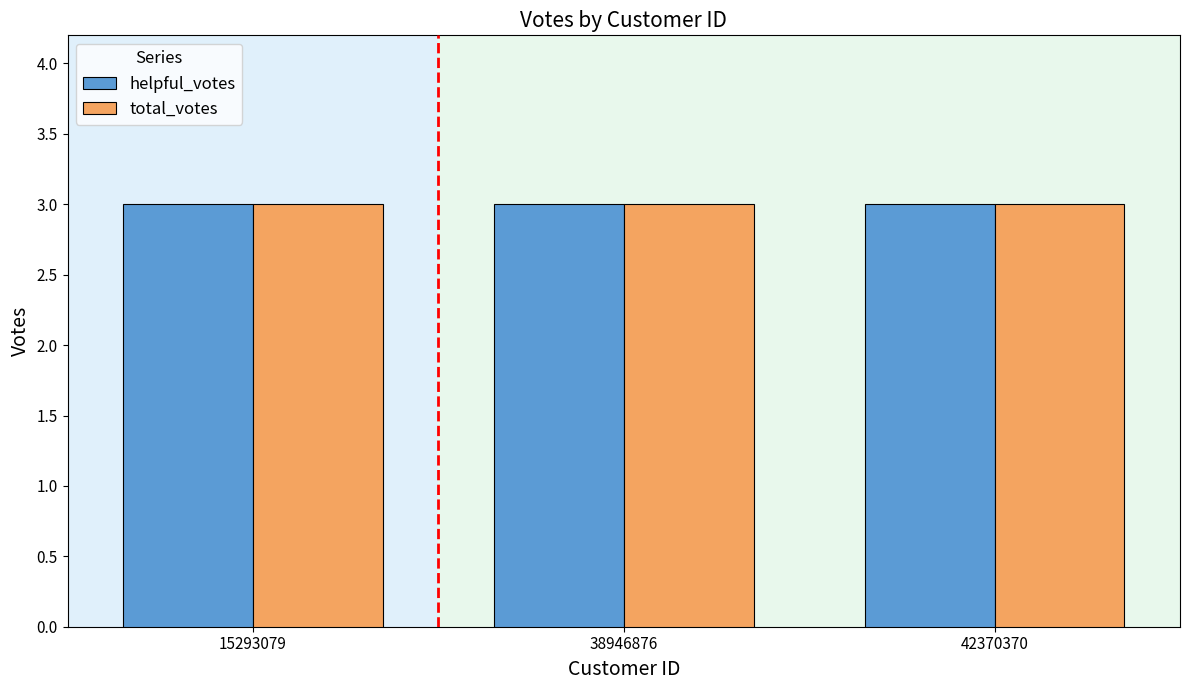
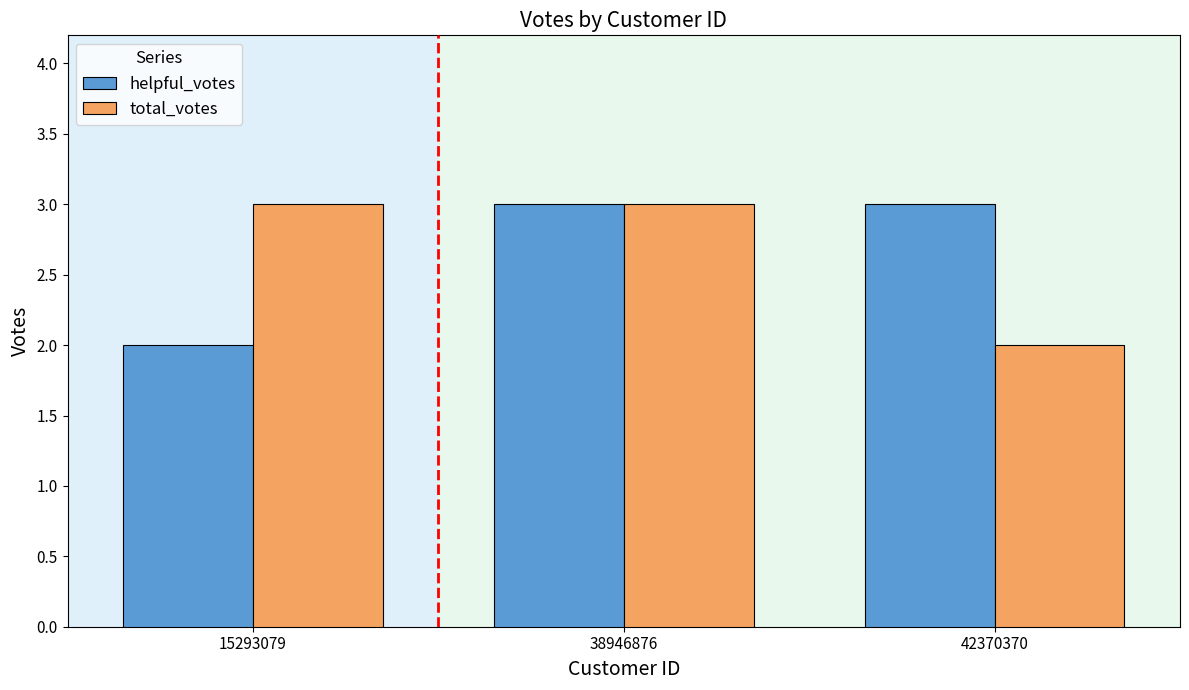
  {
    "helpful_votes": {
-     "15293079": 3,
+     "15293079": 2,
      "38946876": 3,
      "42370370": 3
    },
    "total_votes": {
      "15293079": 3,
      "38946876": 3,
-     "42370370": 3
+     "42370370": 2
    }
  }
